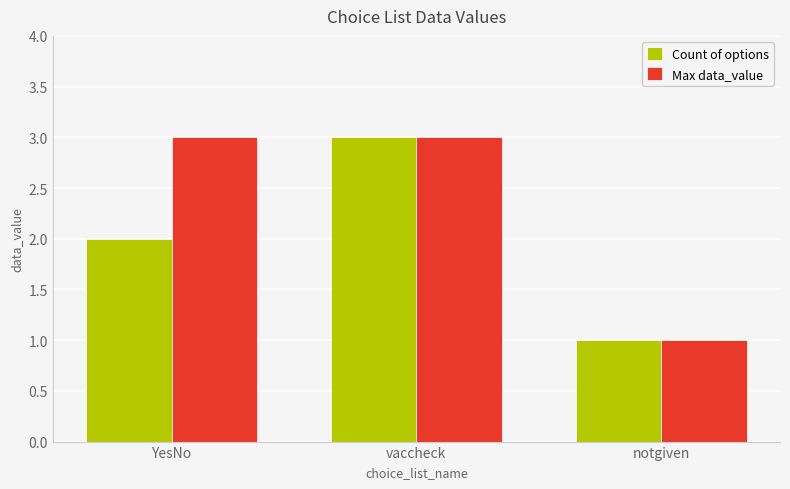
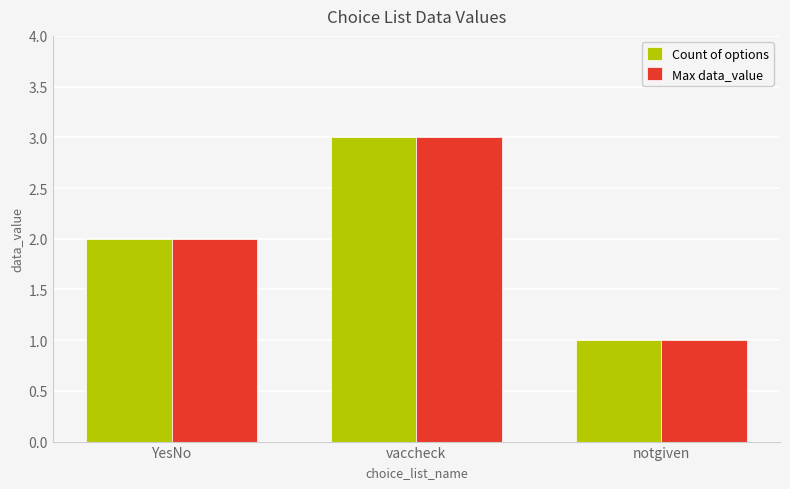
  {
    "Count of options": {
      "YesNo": 2,
      "vaccheck": 3,
      "notgiven": 1
    },
    "Max data_value": {
-     "YesNo": 3,
+     "YesNo": 2,
      "vaccheck": 3,
      "notgiven": 1
    }
  }
